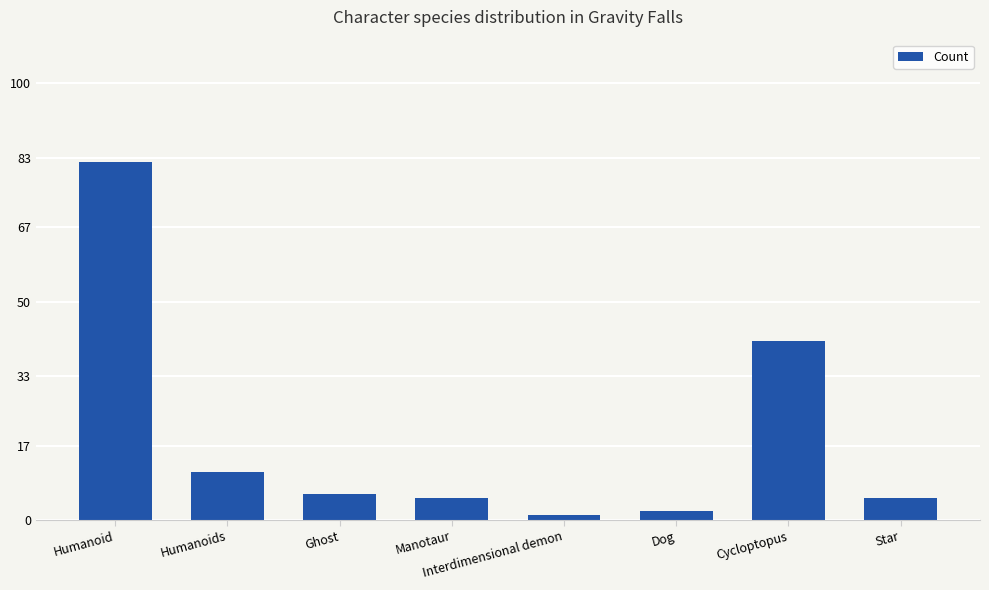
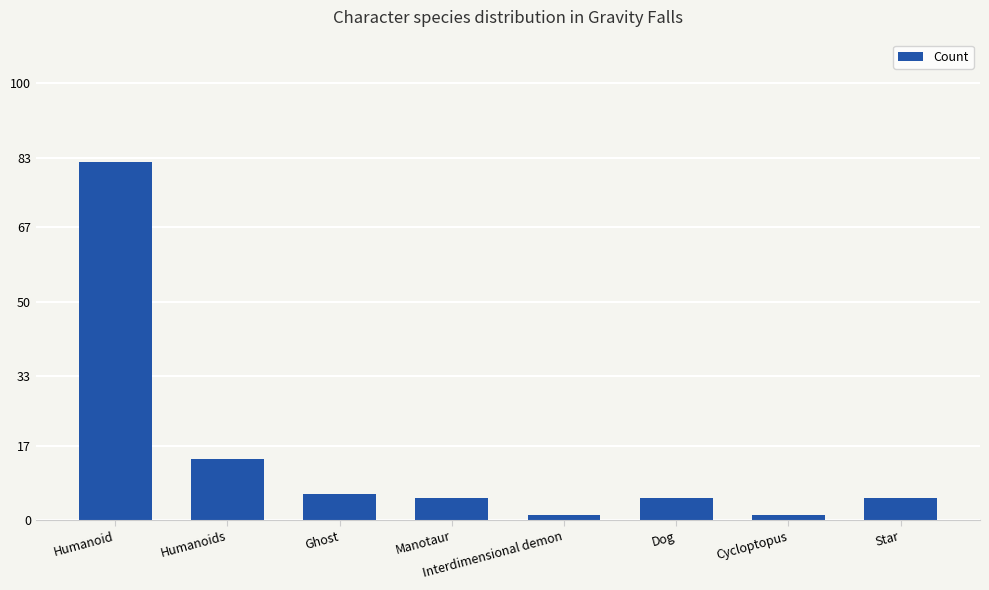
  {
    "Humanoid": 82,
-   "Humanoids": 11,
+   "Humanoids": 14,
    "Ghost": 6,
    "Manotaur": 5,
    "Interdimensional demon": 1,
-   "Dog": 2,
-   "Cycloptopus": 41,
+   "Dog": 5,
+   "Cycloptopus": 1,
    "Star": 5
  }
